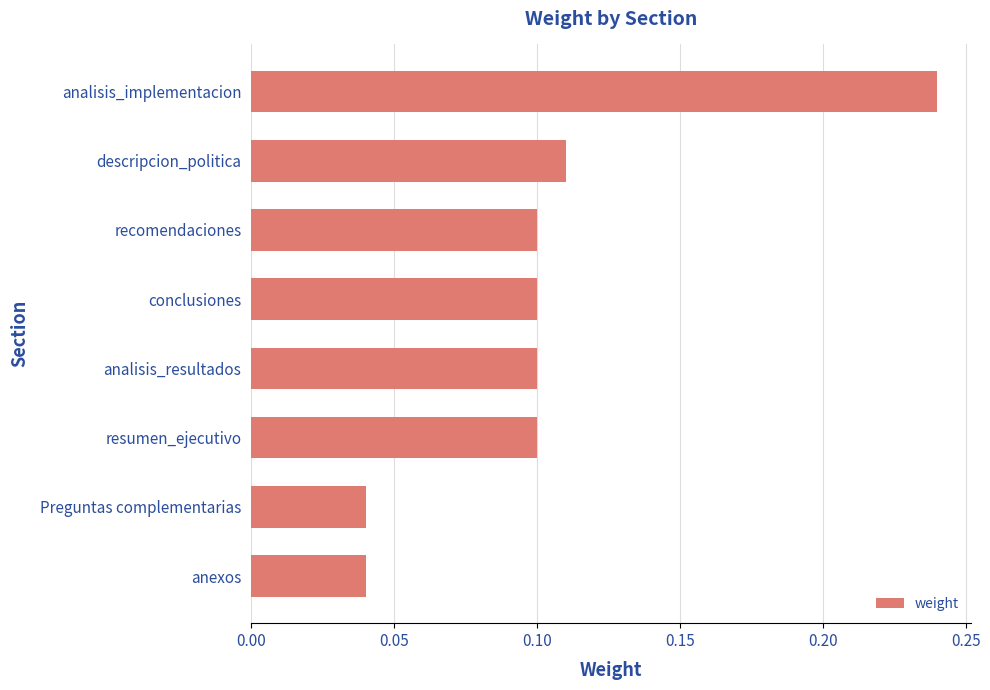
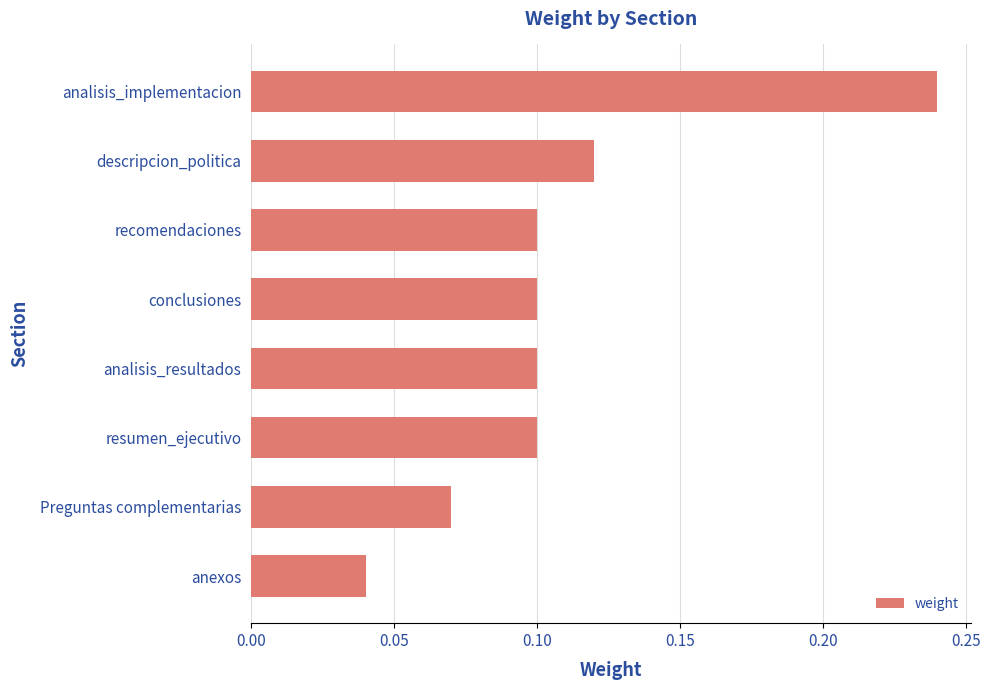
  {
    "analisis_implementacion": 0.24,
-   "descripcion_politica": 0.11,
+   "descripcion_politica": 0.12,
    "recomendaciones": 0.10,
    "conclusiones": 0.10,
    "analisis_resultados": 0.10,
    "resumen_ejecutivo": 0.10,
-   "Preguntas complementarias": 0.04,
+   "Preguntas complementarias": 0.07,
    "anexos": 0.04
  }
